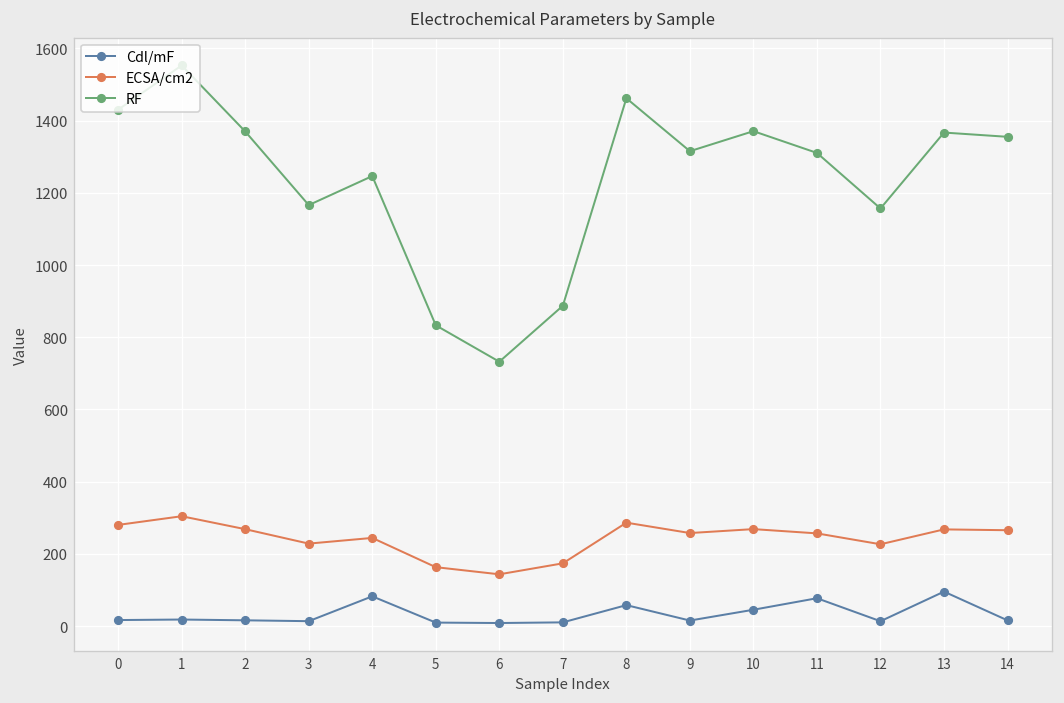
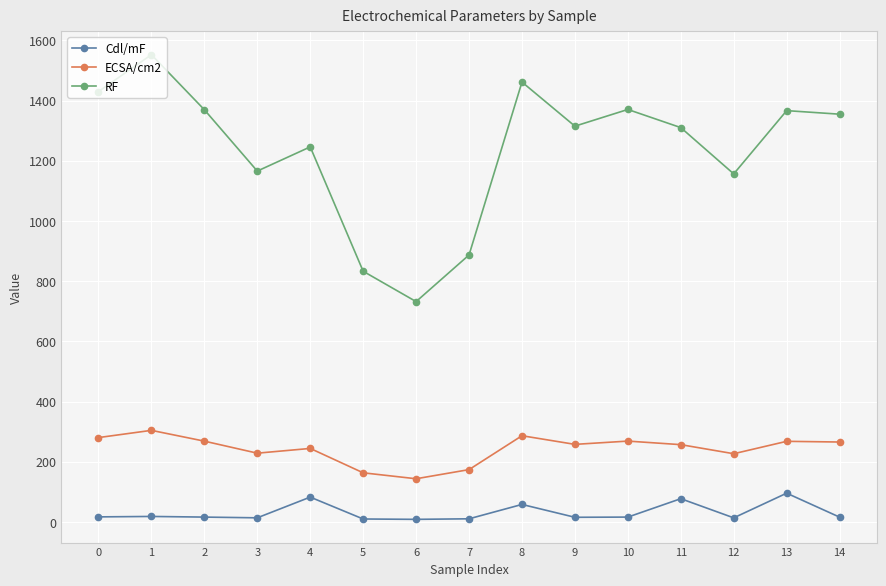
  {
    "Cdl/mF": {
      "0": 20,
      "1": 20,
      "2": 20,
      "3": 10,
      "4": 80,
      "5": 10,
      "6": 10,
      "7": 10,
      "8": 60,
      "9": 20,
-     "10": 50,
+     "10": 20,
      "11": 80,
      "12": 10,
      "13": 100,
      "14": 20
    },
    "ECSA/cm2": {
      "0": 280,
      "1": 300,
      "2": 270,
      "3": 230,
      "4": 240,
      "5": 160,
      "6": 140,
      "7": 170,
      "8": 290,
      "9": 260,
      "10": 270,
      "11": 260,
      "12": 230,
      "13": 270,
      "14": 270
    },
    "RF": {
      "2": 1370,
      "3": 1170,
      "4": 1250,
      "5": 830,
      "6": 730,
      "7": 890,
      "8": 1460,
      "9": 1320,
      "10": 1370,
      "11": 1310,
      "12": 1160,
      "13": 1370,
      "14": 1350
    }
  }
